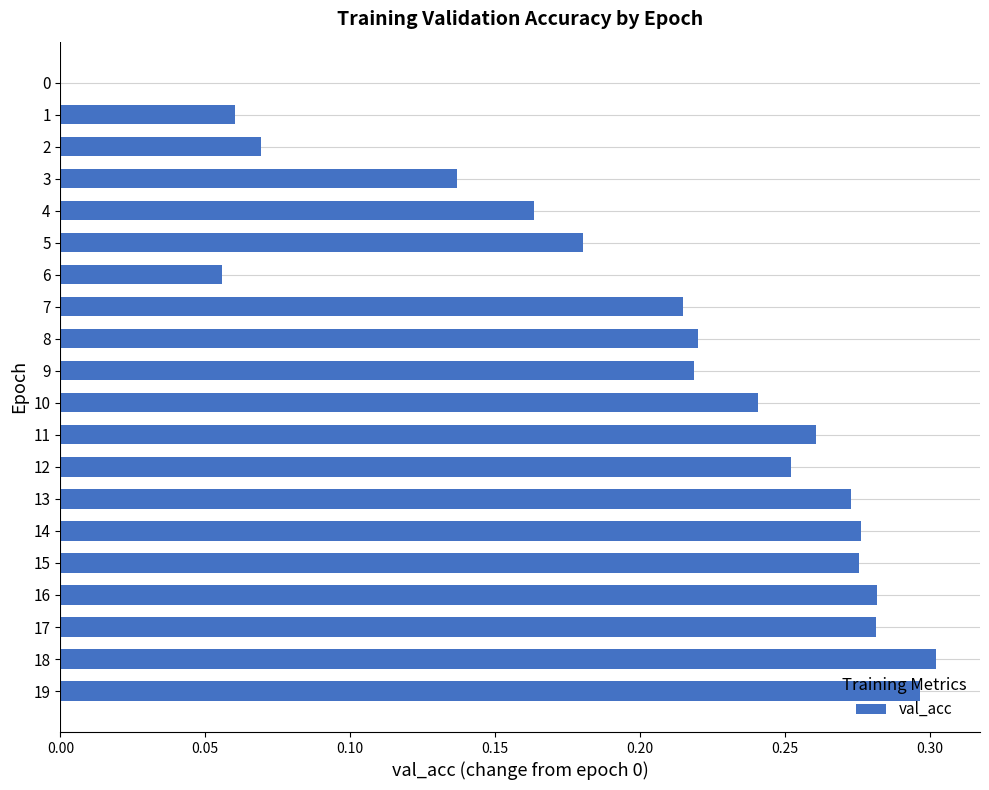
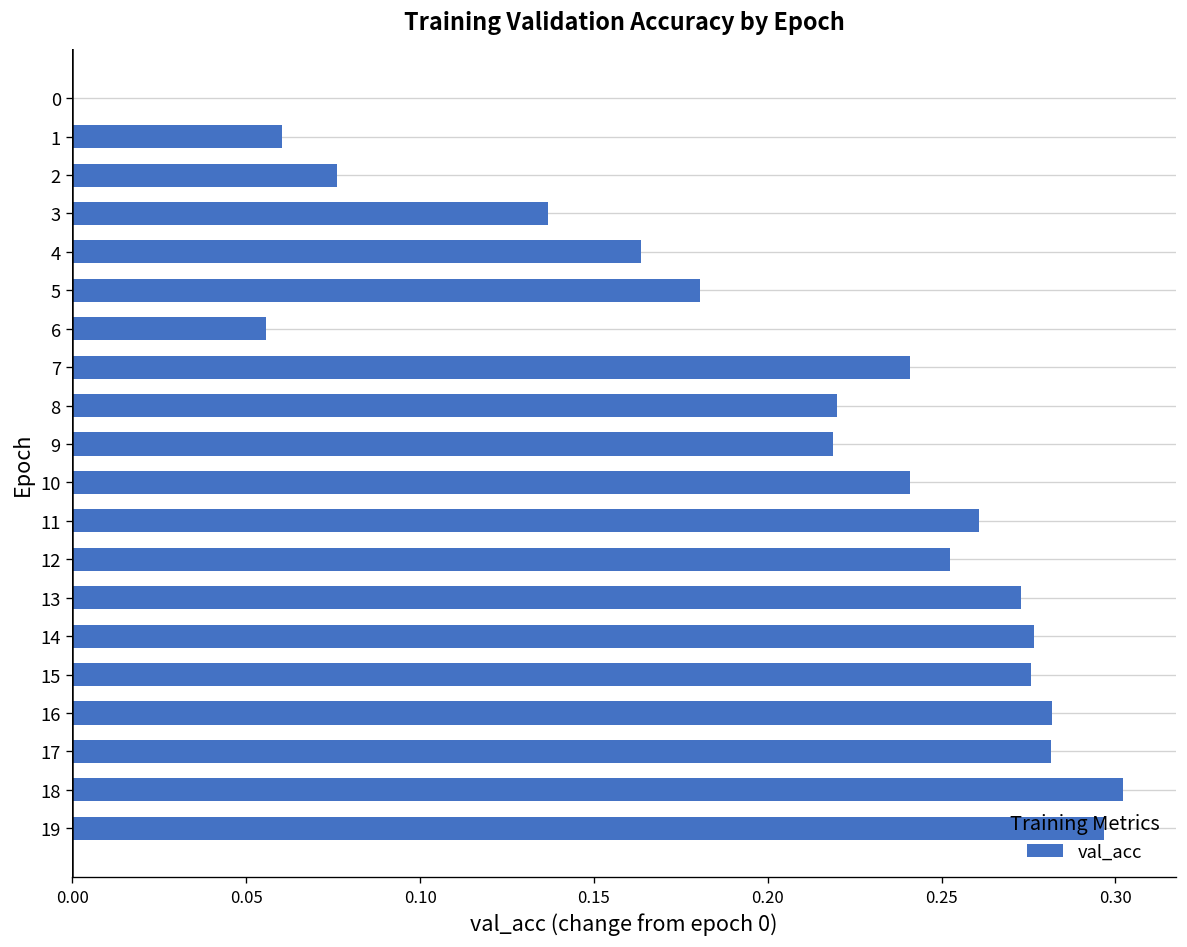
  {
    "0": 0.000,
    "1": 0.060,
-   "2": 0.069,
+   "2": 0.076,
    "3": 0.137,
    "4": 0.163,
    "5": 0.180,
    "6": 0.056,
-   "7": 0.215,
+   "7": 0.241,
    "8": 0.220,
    "9": 0.219,
    "10": 0.241,
    "11": 0.261,
    "12": 0.252,
    "13": 0.273,
    "14": 0.277,
    "15": 0.276,
    "16": 0.282,
    "17": 0.282,
    "18": 0.302,
    "19": 0.297
  }
